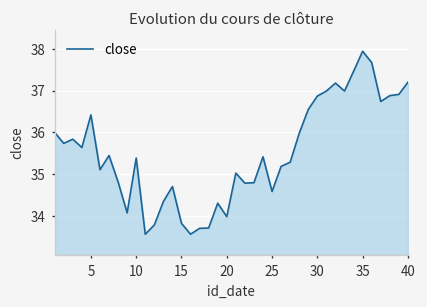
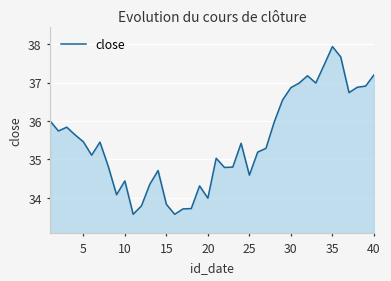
  {
-   "5": 36.4,
-   "10": 35.4,
+   "5": 35.5,
+   "10": 34.4,
    "15": 33.8,
    "20": 34.0,
    "25": 34.6,
    "30": 36.9,
    "35": 37.9,
    "40": 37.2
  }
